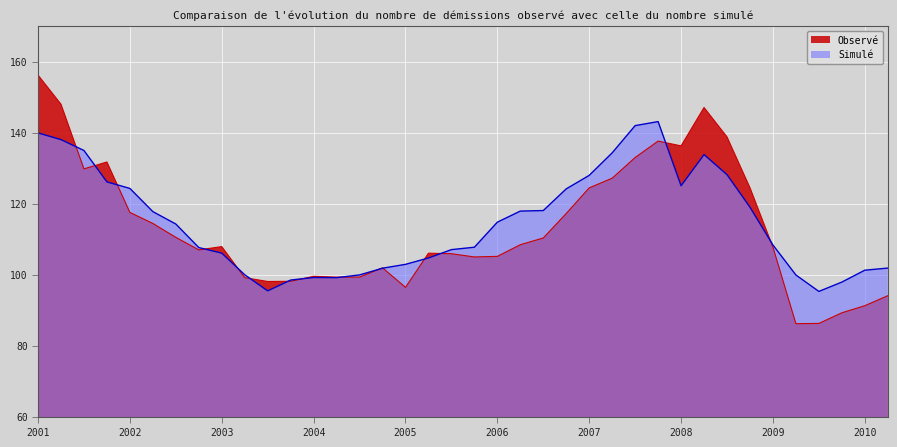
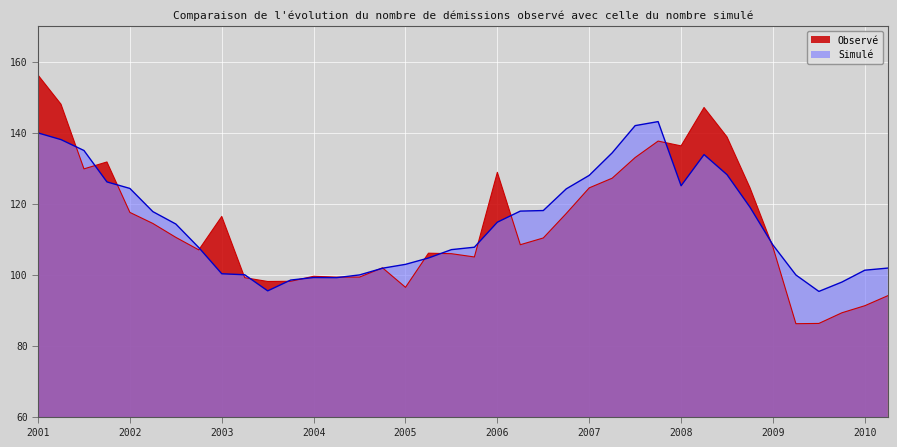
  {
    "Observé": {
      "2001": 156,
      "2002": 118,
-     "2003": 108,
+     "2003": 116,
      "2005": 96,
-     "2006": 105,
+     "2006": 129,
      "2007": 124,
      "2008": 136,
      "2010": 91
    },
    "Simulé": {
      "2001": 140,
      "2002": 124,
-     "2003": 106,
+     "2003": 100,
      "2005": 103,
      "2006": 115,
      "2007": 128,
      "2008": 125,
      "2010": 101
    }
  }
